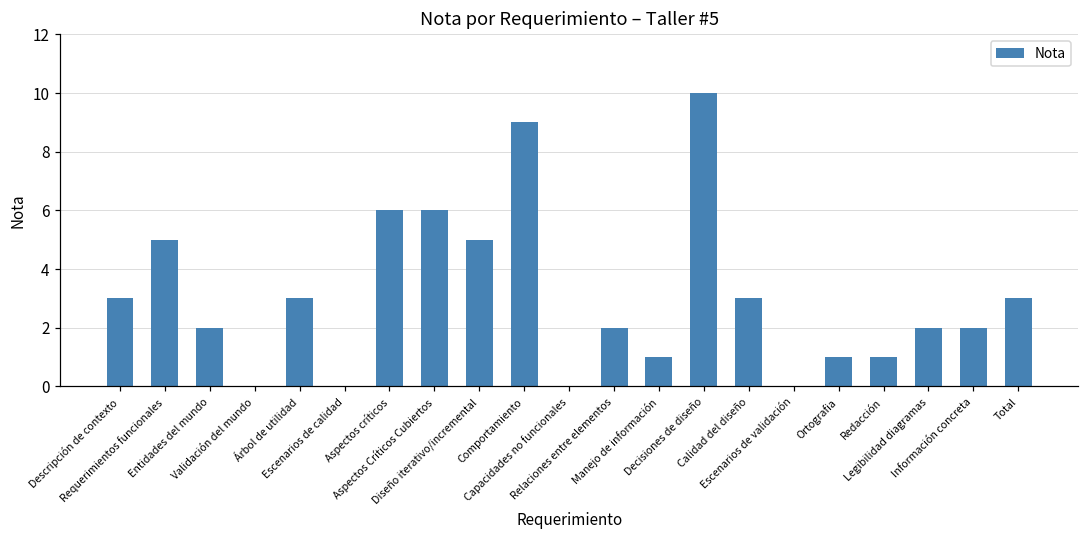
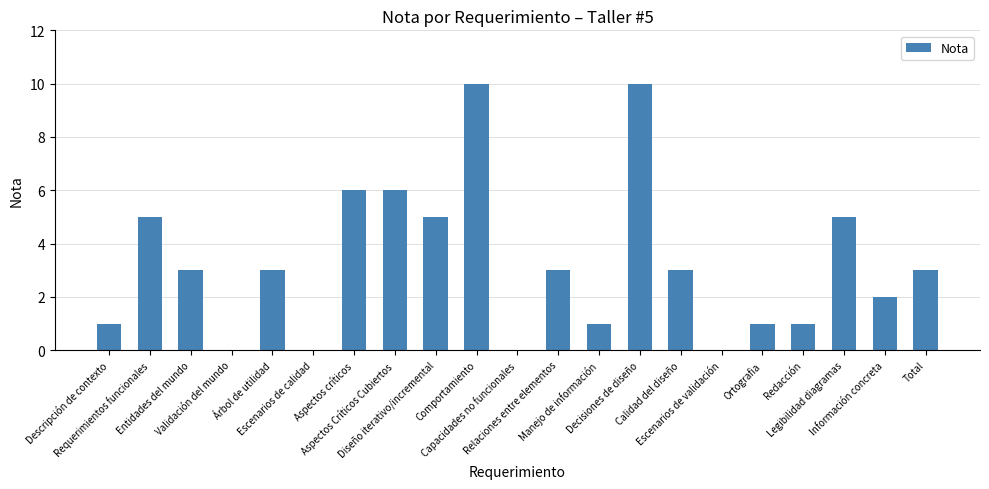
  {
-   "Descripción de contexto": 3,
+   "Descripción de contexto": 1,
    "Requerimientos funcionales": 5,
-   "Entidades del mundo": 2,
+   "Entidades del mundo": 3,
    "Validación del mundo": 0,
    "Árbol de utilidad": 3,
    "Escenarios de calidad": 0,
    "Aspectos críticos": 6,
    "Aspectos Críticos Cubiertos": 6,
    "Diseño iterativo/incremental": 5,
-   "Comportamiento": 9,
+   "Comportamiento": 10,
    "Capacidades no funcionales": 0,
-   "Relaciones entre elementos": 2,
+   "Relaciones entre elementos": 3,
    "Manejo de información": 1,
    "Decisiones de diseño": 10,
    "Calidad del diseño": 3,
    "Escenarios de validación": 0,
    "Ortografia": 1,
    "Redacción": 1,
-   "Legibilidad diagramas": 2,
+   "Legibilidad diagramas": 5,
    "Información concreta": 2,
    "Total": 3
  }
